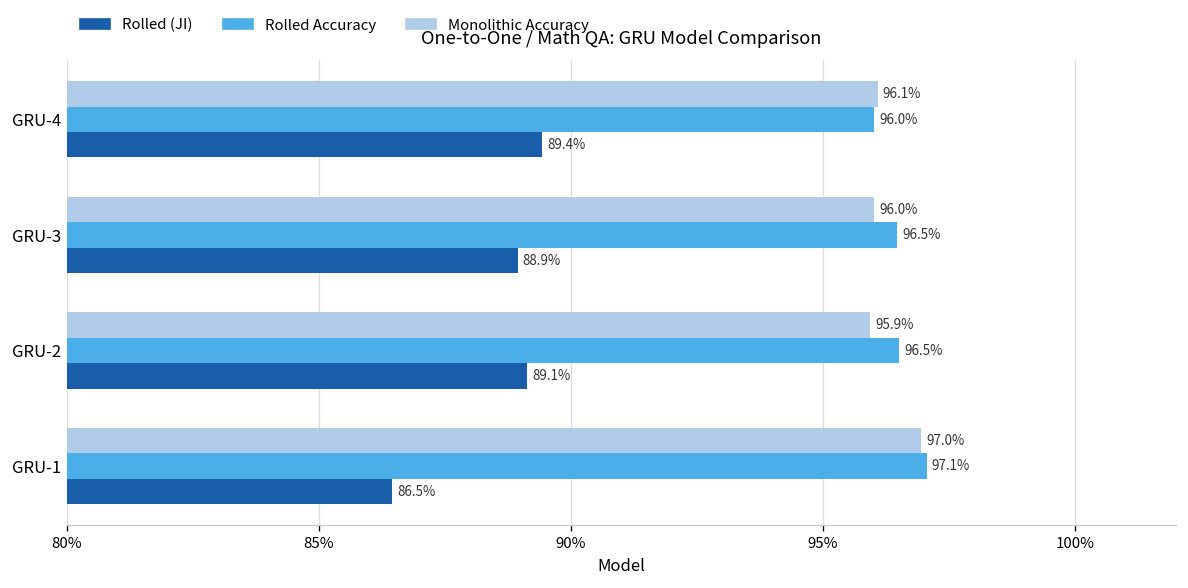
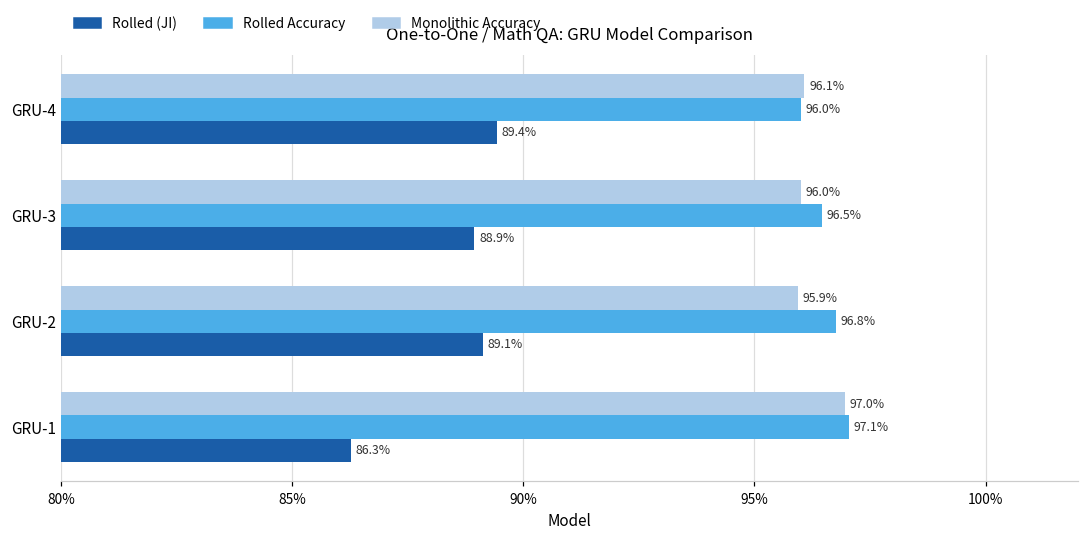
  {
    "Rolled (JI)": {
      "GRU-4": "89.4%",
      "GRU-3": "88.9%",
      "GRU-2": "89.1%",
-     "GRU-1": "86.5%"
+     "GRU-1": "86.3%"
    },
    "Rolled Accuracy": {
      "GRU-4": "96.0%",
      "GRU-3": "96.5%",
-     "GRU-2": "96.5%",
+     "GRU-2": "96.8%",
      "GRU-1": "97.1%"
    },
    "Monolithic Accuracy": {
      "GRU-4": "96.1%",
      "GRU-3": "96.0%",
      "GRU-2": "95.9%",
      "GRU-1": "97.0%"
    }
  }
